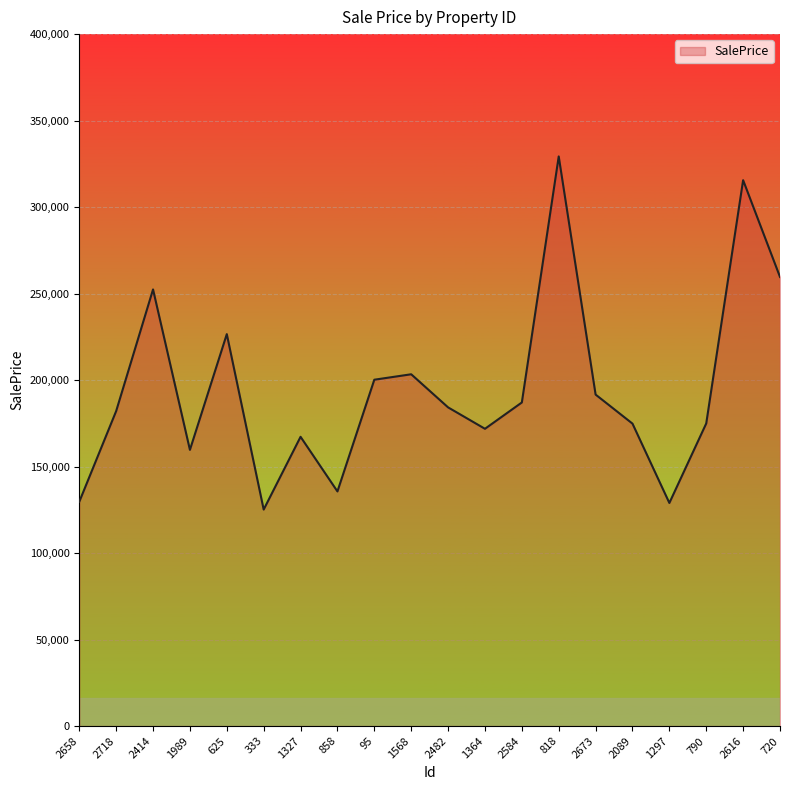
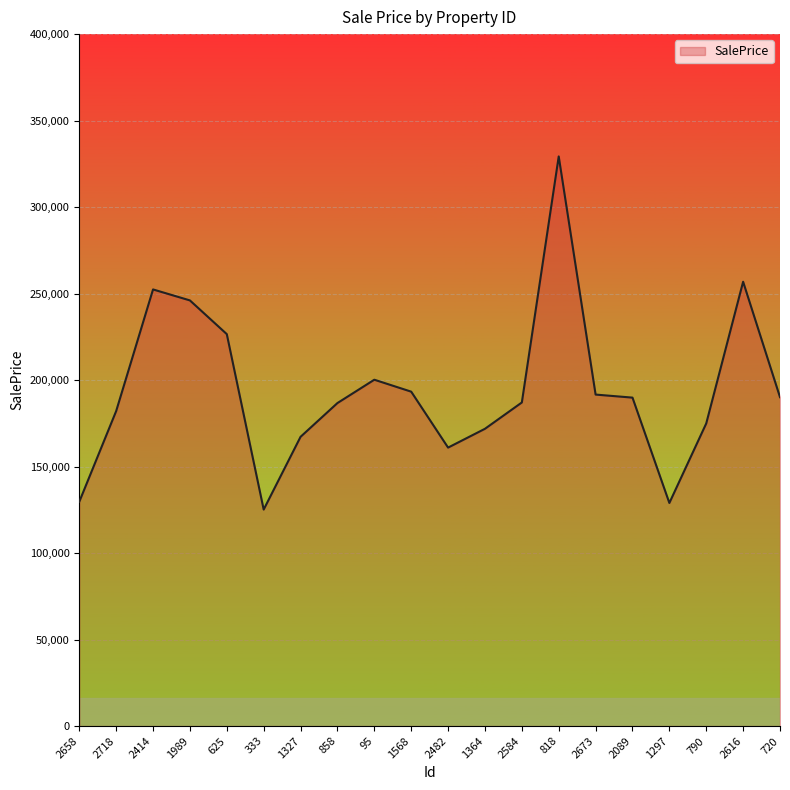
  {
    "2658": "130,000",
    "2718": "182,000",
    "2414": "252,000",
-   "1989": "160,000",
+   "1989": "246,000",
    "625": "227,000",
    "333": "125,000",
    "1327": "167,000",
-   "858": "136,000",
+   "858": "187,000",
    "95": "200,000",
-   "1568": "203,000",
-   "2482": "184,000",
+   "1568": "193,000",
+   "2482": "161,000",
    "1364": "172,000",
    "2584": "187,000",
    "818": "329,000",
    "2673": "192,000",
-   "2089": "175,000",
+   "2089": "190,000",
    "1297": "129,000",
    "790": "175,000",
-   "2616": "316,000",
-   "720": "260,000"
+   "2616": "257,000",
+   "720": "190,000"
  }
